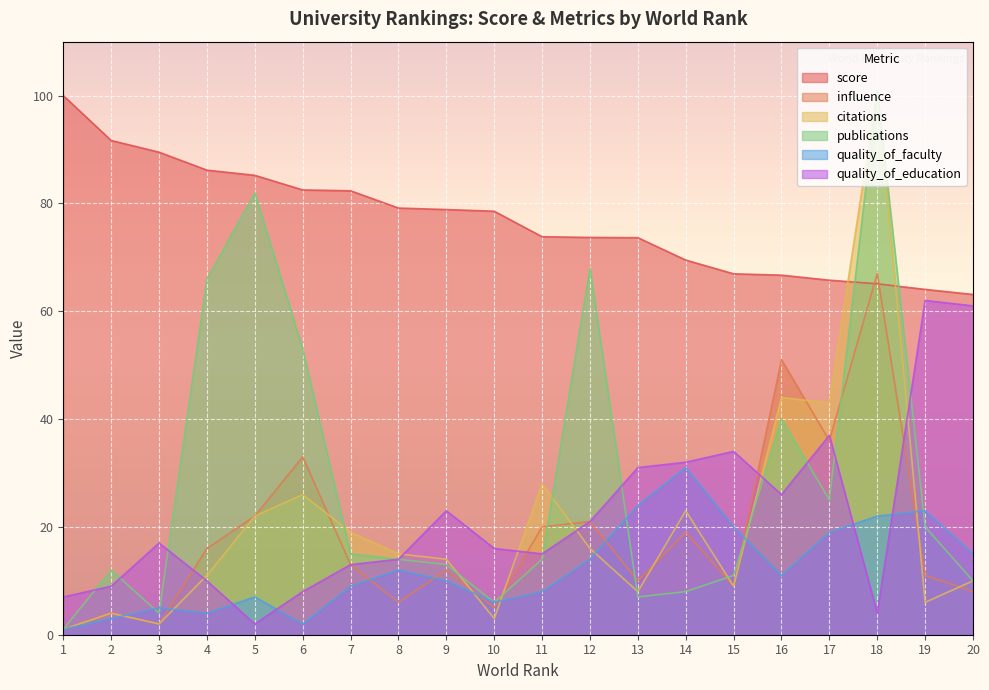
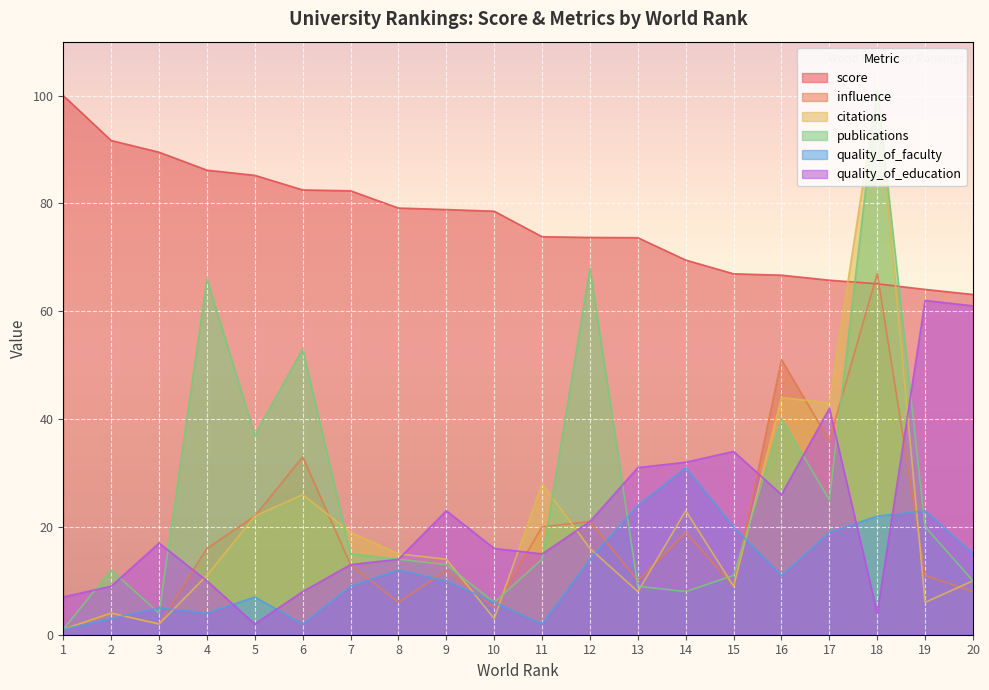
  {
    "publications": {
      "2": 12,
      "3": 4,
      "4": 66,
-     "5": 82,
+     "5": 37,
      "6": 53,
      "7": 15,
      "9": 13,
      "11": 14,
      "12": 68,
-     "13": 7,
+     "13": 9,
      "14": 8,
      "15": 11,
      "16": 40,
      "17": 25,
      "19": 20
    },
    "quality_of_faculty": {
      "2": 3,
      "3": 5,
      "4": 4,
      "5": 7,
      "6": 2,
      "7": 9,
      "8": 12,
      "9": 10,
-     "11": 8,
+     "11": 2,
      "12": 14,
      "13": 24,
      "14": 31,
      "15": 20,
      "16": 11,
      "17": 19,
      "18": 22,
      "19": 23,
      "20": 15
    },
    "quality_of_education": {
      "1": 7,
      "2": 9,
      "3": 17,
      "4": 10,
      "5": 2,
      "6": 8,
      "9": 23,
      "10": 16,
      "11": 15,
      "13": 31,
      "14": 32,
      "15": 34,
      "16": 26,
-     "17": 37,
+     "17": 42,
      "18": 4,
      "19": 62,
      "20": 61
    }
  }
